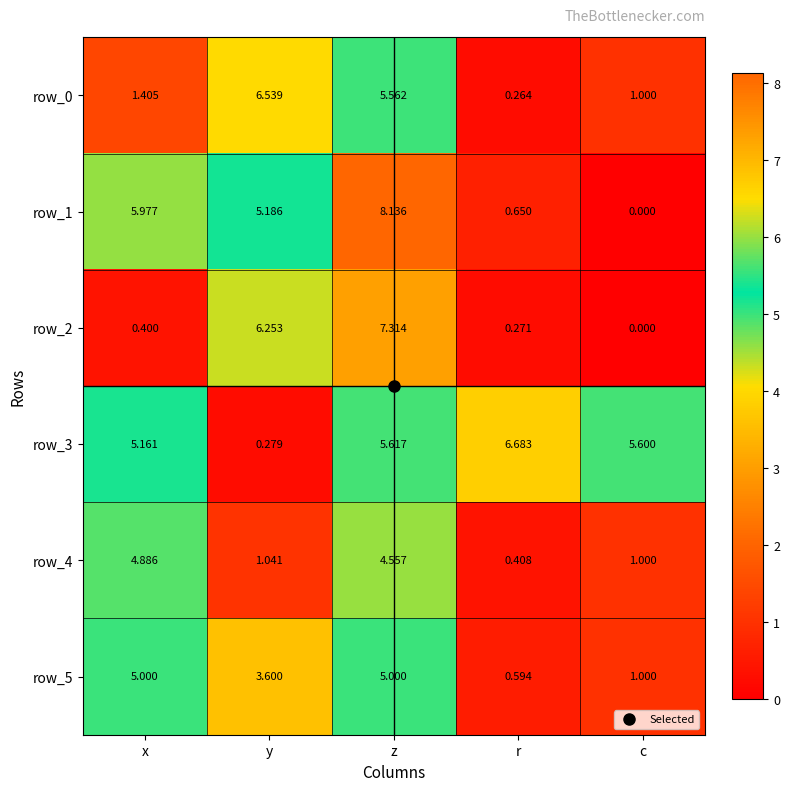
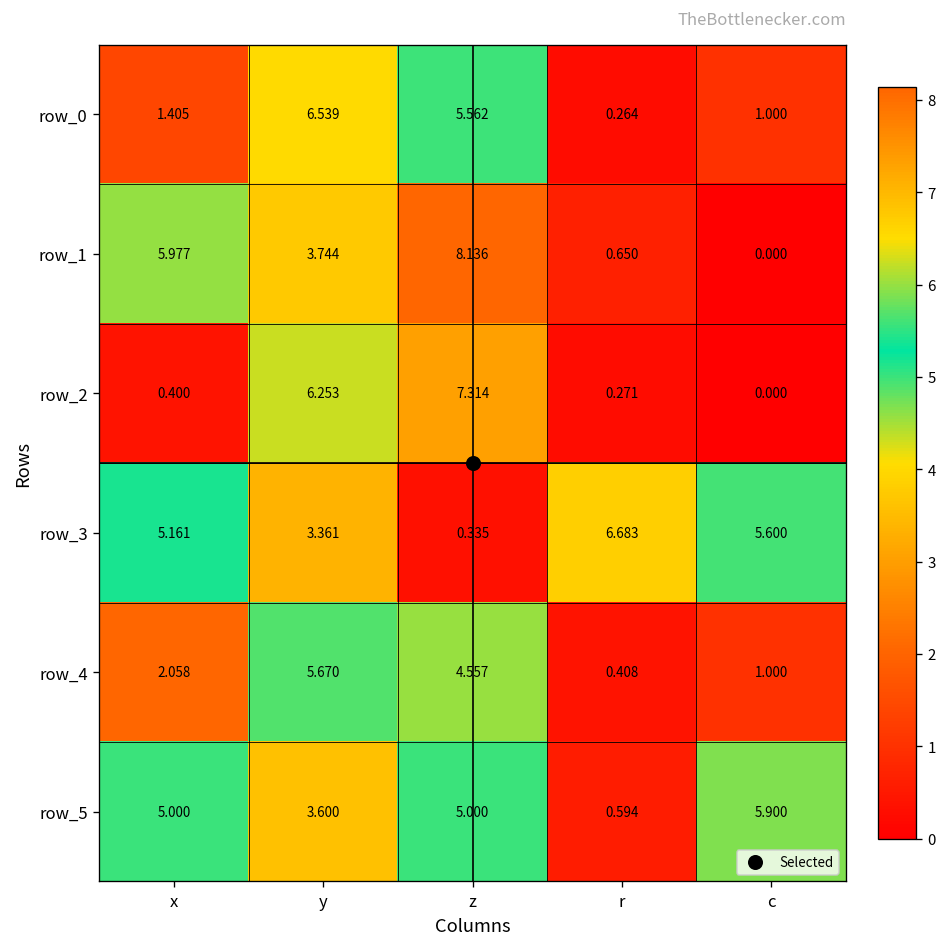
  {
    "row_0": {
      "x": 1.405,
      "y": 6.539,
      "z": 5.562,
      "r": 0.264,
      "c": 1.000
    },
    "row_1": {
      "x": 5.977,
-     "y": 5.186,
+     "y": 3.744,
      "z": 8.136,
      "r": 0.650,
      "c": 0.000
    },
    "row_2": {
      "x": 0.400,
      "y": 6.253,
      "z": 7.314,
      "r": 0.271,
      "c": 0.000
    },
    "row_3": {
      "x": 5.161,
-     "y": 0.279,
-     "z": 5.617,
+     "y": 3.361,
+     "z": 0.335,
      "r": 6.683,
      "c": 5.600
    },
    "row_4": {
-     "x": 4.886,
-     "y": 1.041,
+     "x": 2.058,
+     "y": 5.670,
      "z": 4.557,
      "r": 0.408,
      "c": 1.000
    },
    "row_5": {
      "x": 5.000,
      "y": 3.600,
      "z": 5.000,
      "r": 0.594,
-     "c": 1.000
+     "c": 5.900
    }
  }
